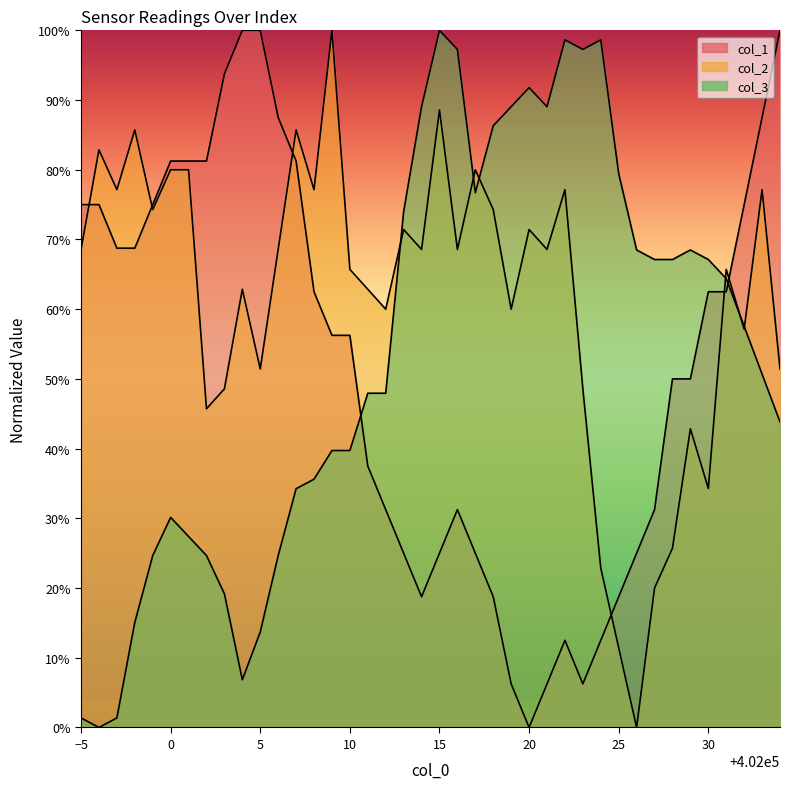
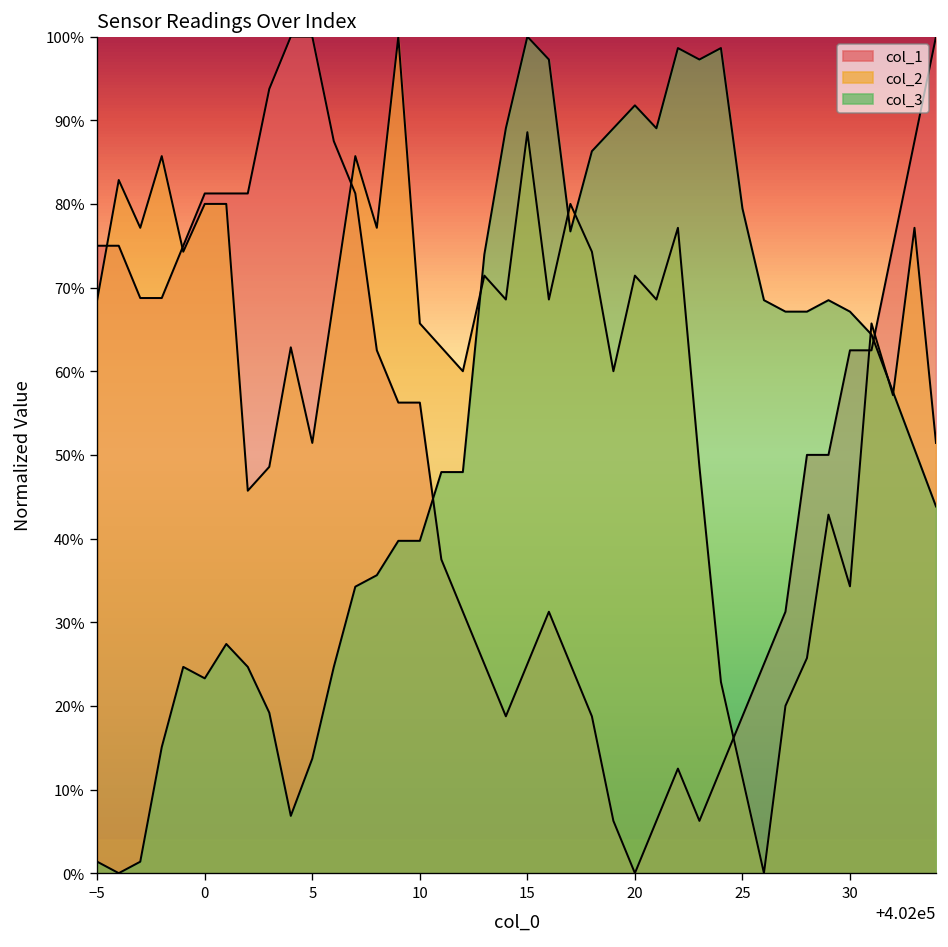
  {
    "col_1": {
      "−5": "75%",
      "0": "81%",
      "5": "100%",
      "10": "56%",
      "15": "25%",
      "25": "19%",
      "30": "62%"
    },
    "col_2": {
      "−5": "69%",
      "0": "80%",
      "5": "51%",
      "10": "66%",
      "15": "89%",
      "20": "71%",
      "25": "11%",
      "30": "34%"
    },
    "col_3": {
-     "0": "30%",
+     "0": "23%",
      "5": "14%",
      "10": "40%",
      "15": "100%",
      "20": "92%",
      "25": "79%",
      "30": "67%"
    }
  }
